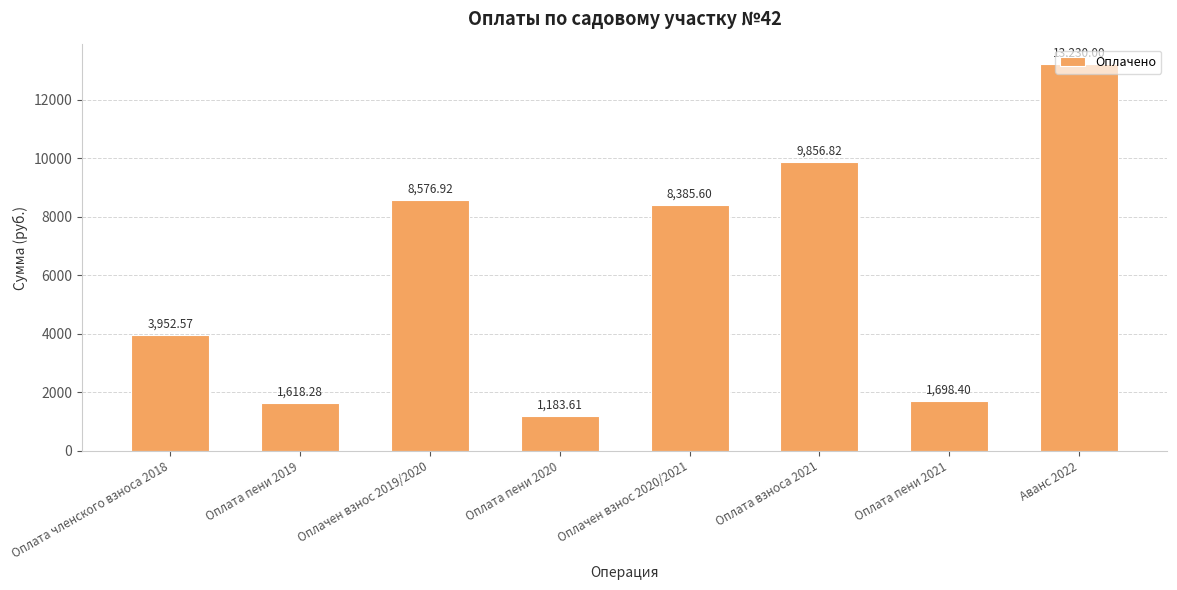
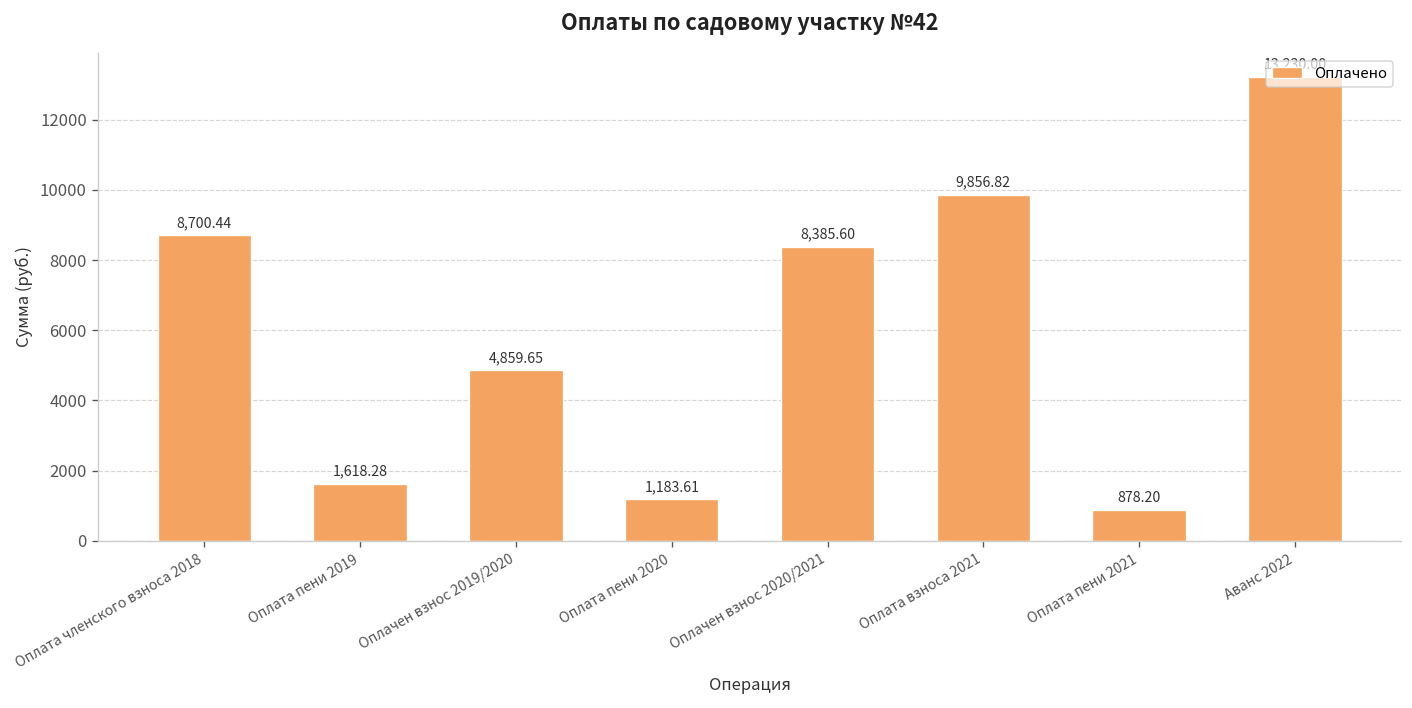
  {
-   "Оплата членского взноса 2018": "3,952.57",
+   "Оплата членского взноса 2018": "8,700.44",
    "Оплата пени 2019": "1,618.28",
-   "Оплачен взнос 2019/2020": "8,576.92",
+   "Оплачен взнос 2019/2020": "4,859.65",
    "Оплата пени 2020": "1,183.61",
    "Оплачен взнос 2020/2021": "8,385.60",
    "Оплата взноса 2021": "9,856.82",
-   "Оплата пени 2021": "1,698.40"
+   "Оплата пени 2021": "878.20"
  }
